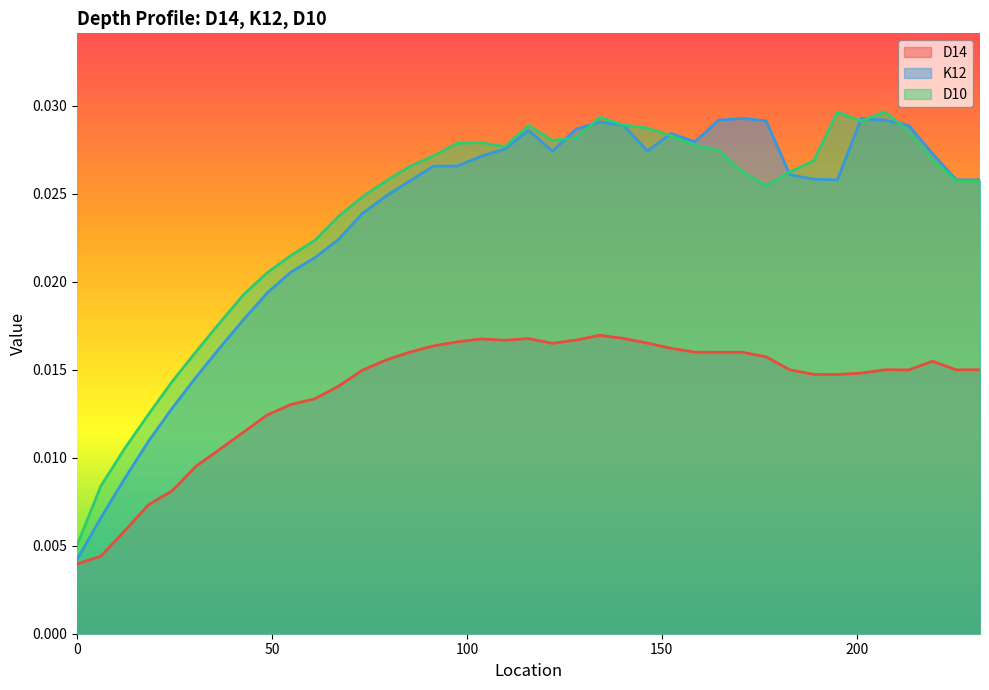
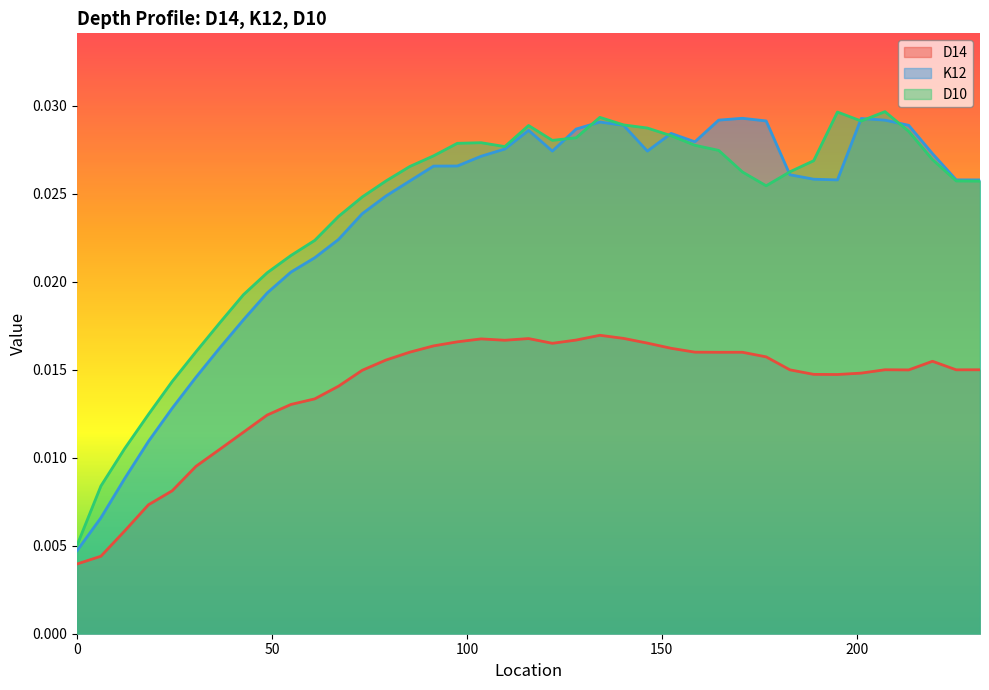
  {
    "D14": {
      "0": 0.0040
    },
    "K12": {
-     "0": 0.0042
+     "0": 0.0047
    },
    "D10": {
      "0": 0.0050
    }
  }
